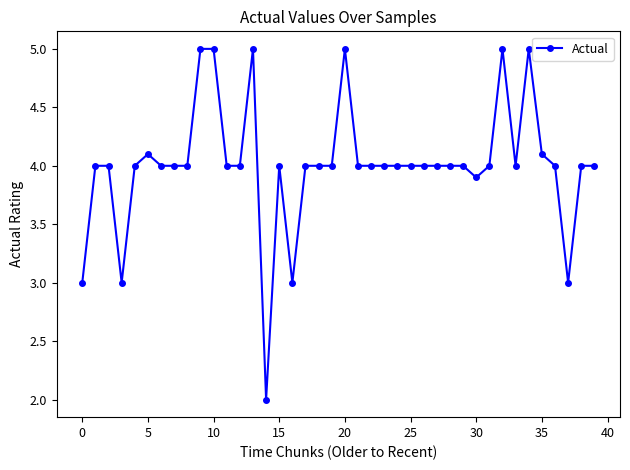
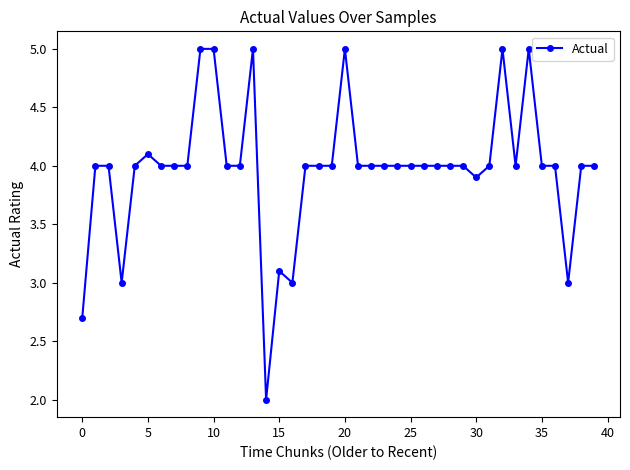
  {
-   "0": 3.0,
+   "0": 2.7,
    "5": 4.1,
    "10": 5.0,
-   "15": 4.0,
+   "15": 3.1,
    "20": 5.0,
    "25": 4.0,
    "30": 3.9,
-   "35": 4.1
+   "35": 4.0
  }
